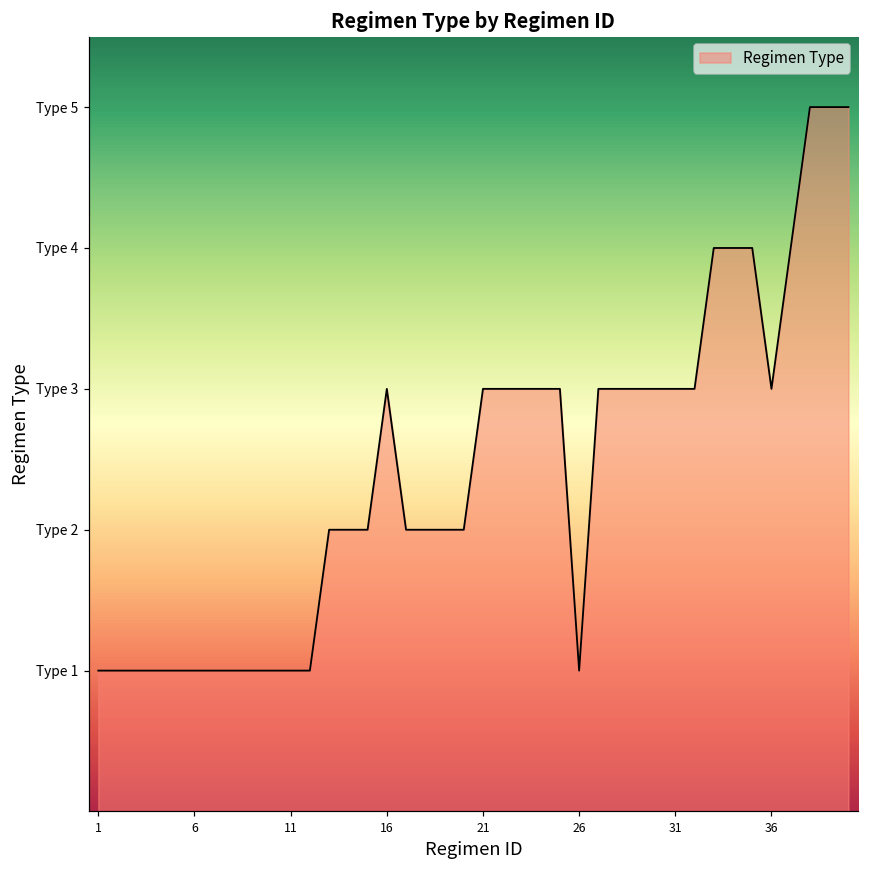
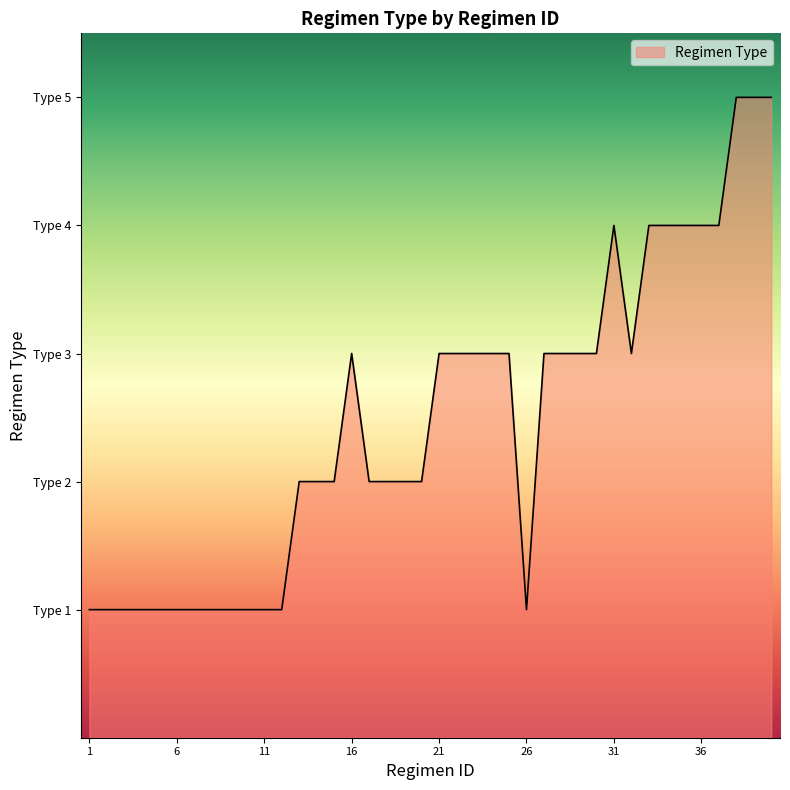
  {
    "1": "Type 1",
    "6": "Type 1",
    "11": "Type 1",
    "16": "Type 3",
    "21": "Type 3",
    "26": "Type 1",
-   "31": "Type 3",
-   "36": "Type 3"
+   "31": "Type 4",
+   "36": "Type 4"
  }
